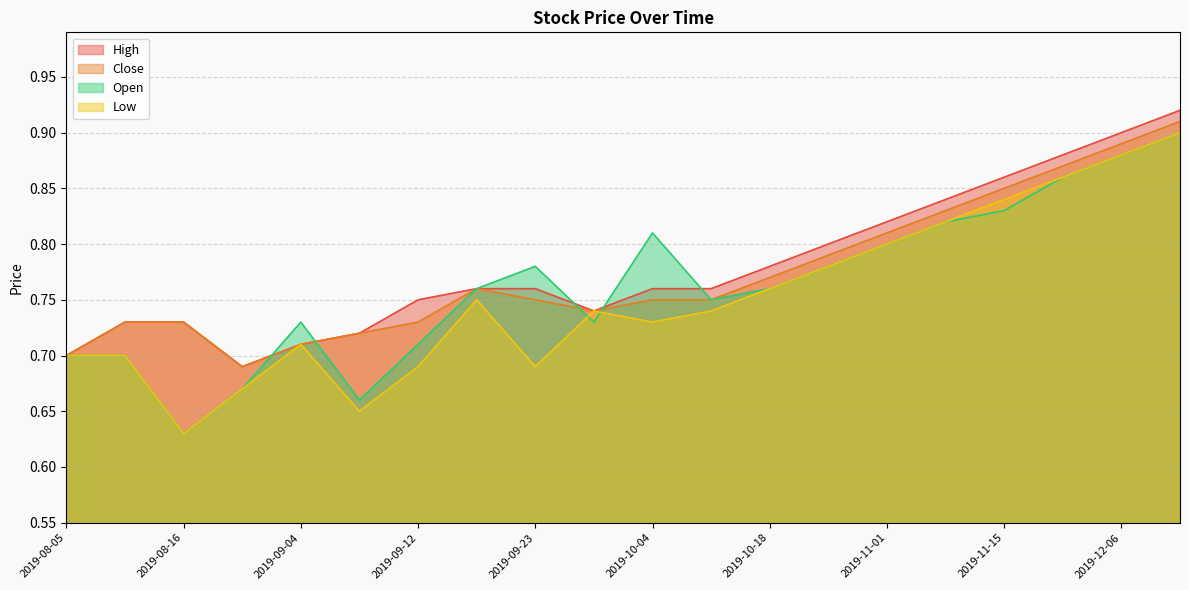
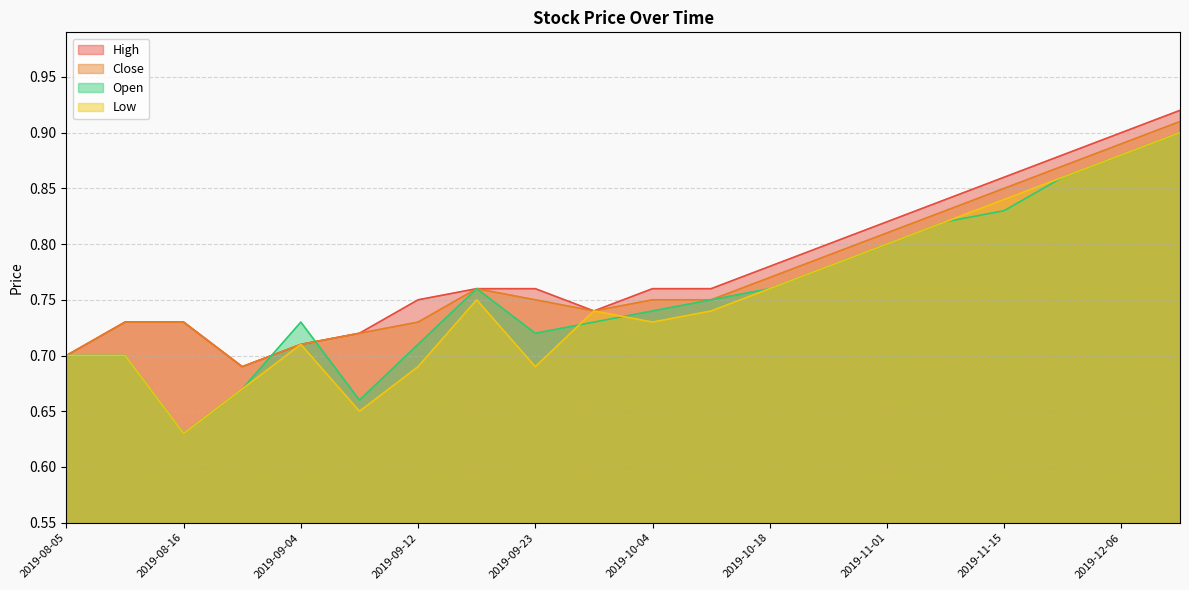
  {
    "Open": {
      "2019-09-04": 0.73,
      "2019-09-12": 0.71,
-     "2019-09-23": 0.78,
-     "2019-10-04": 0.81,
+     "2019-09-23": 0.72,
+     "2019-10-04": 0.74,
      "2019-11-15": 0.83
    }
  }
